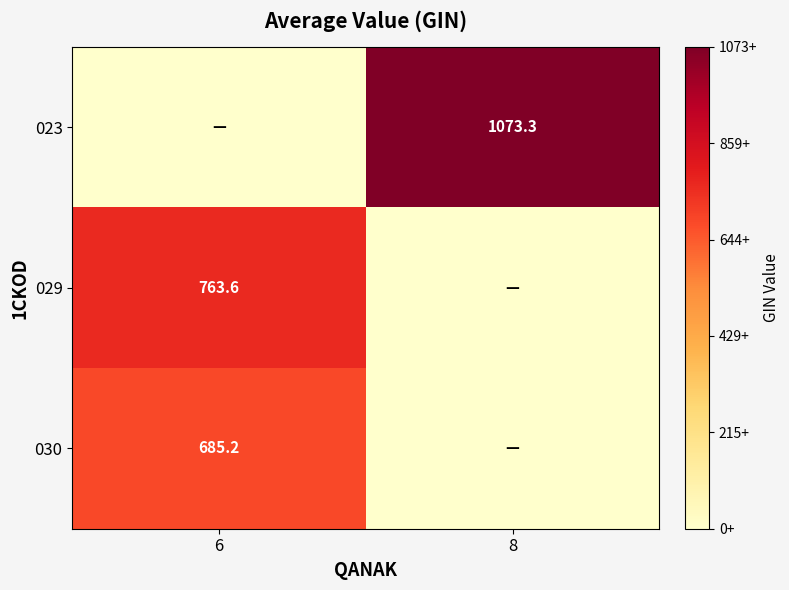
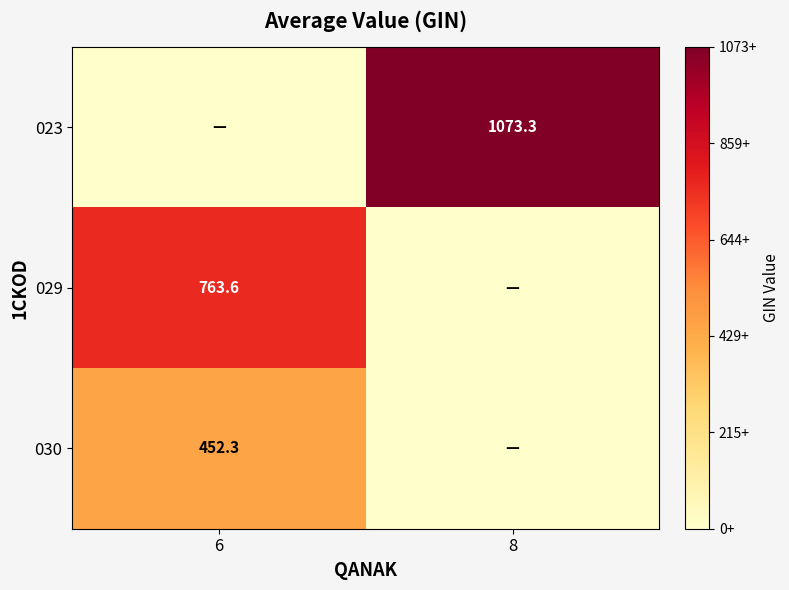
  {
    "023": {
      "8": 1073.3
    },
    "029": {
      "6": 763.6
    },
    "030": {
-     "6": 685.2
+     "6": 452.3
    }
  }
